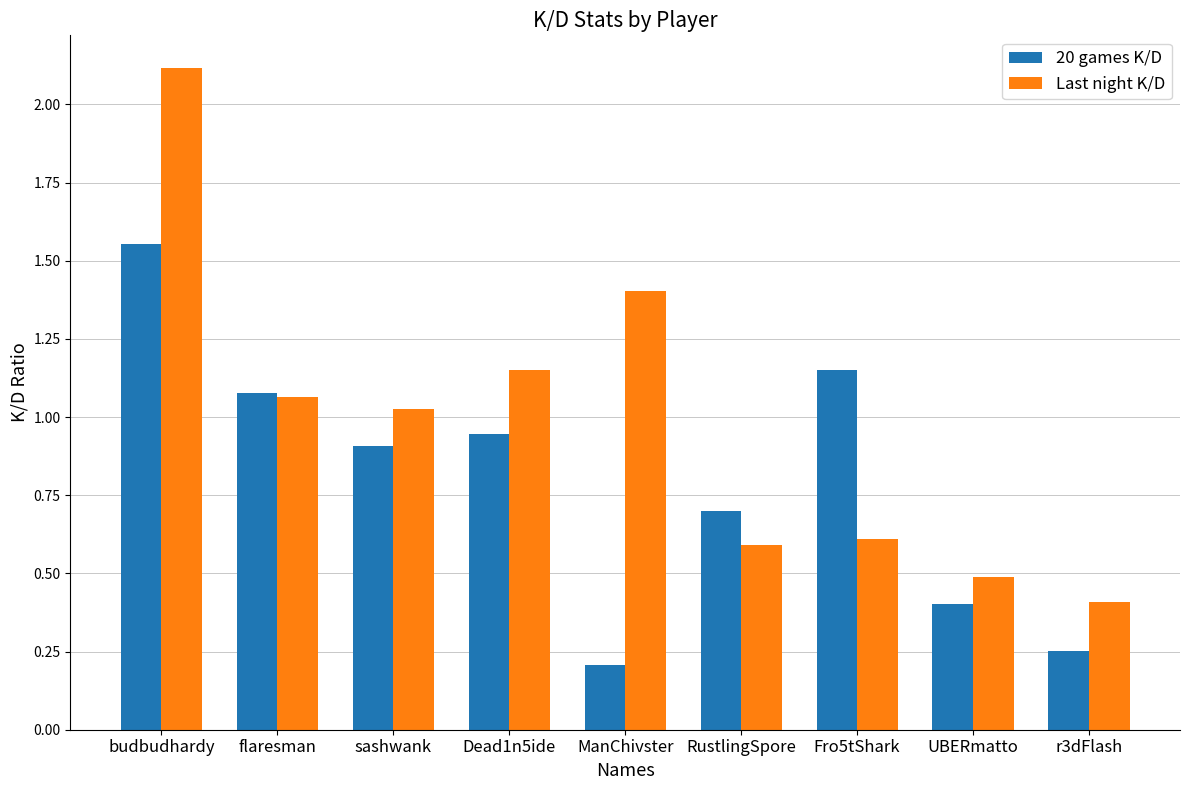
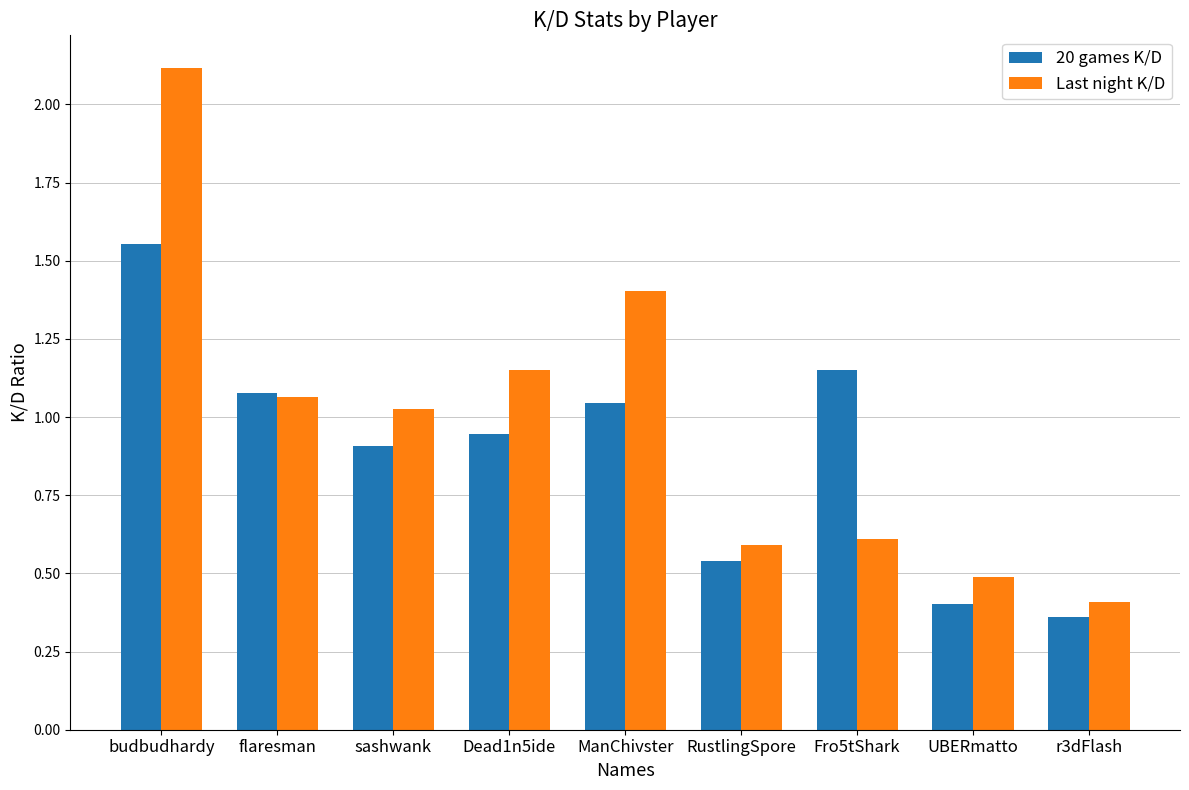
  {
    "20 games K/D": {
      "budbudhardy": 1.55,
      "flaresman": 1.08,
      "sashwank": 0.91,
      "Dead1n5ide": 0.95,
-     "ManChivster": 0.21,
-     "RustlingSpore": 0.70,
+     "ManChivster": 1.05,
+     "RustlingSpore": 0.54,
      "Fro5tShark": 1.15,
      "UBERmatto": 0.40,
-     "r3dFlash": 0.25
+     "r3dFlash": 0.36
    },
    "Last night K/D": {
      "budbudhardy": 2.12,
      "flaresman": 1.06,
      "sashwank": 1.03,
      "Dead1n5ide": 1.15,
      "ManChivster": 1.40,
      "RustlingSpore": 0.59,
      "Fro5tShark": 0.61,
      "UBERmatto": 0.49,
      "r3dFlash": 0.41
    }
  }
